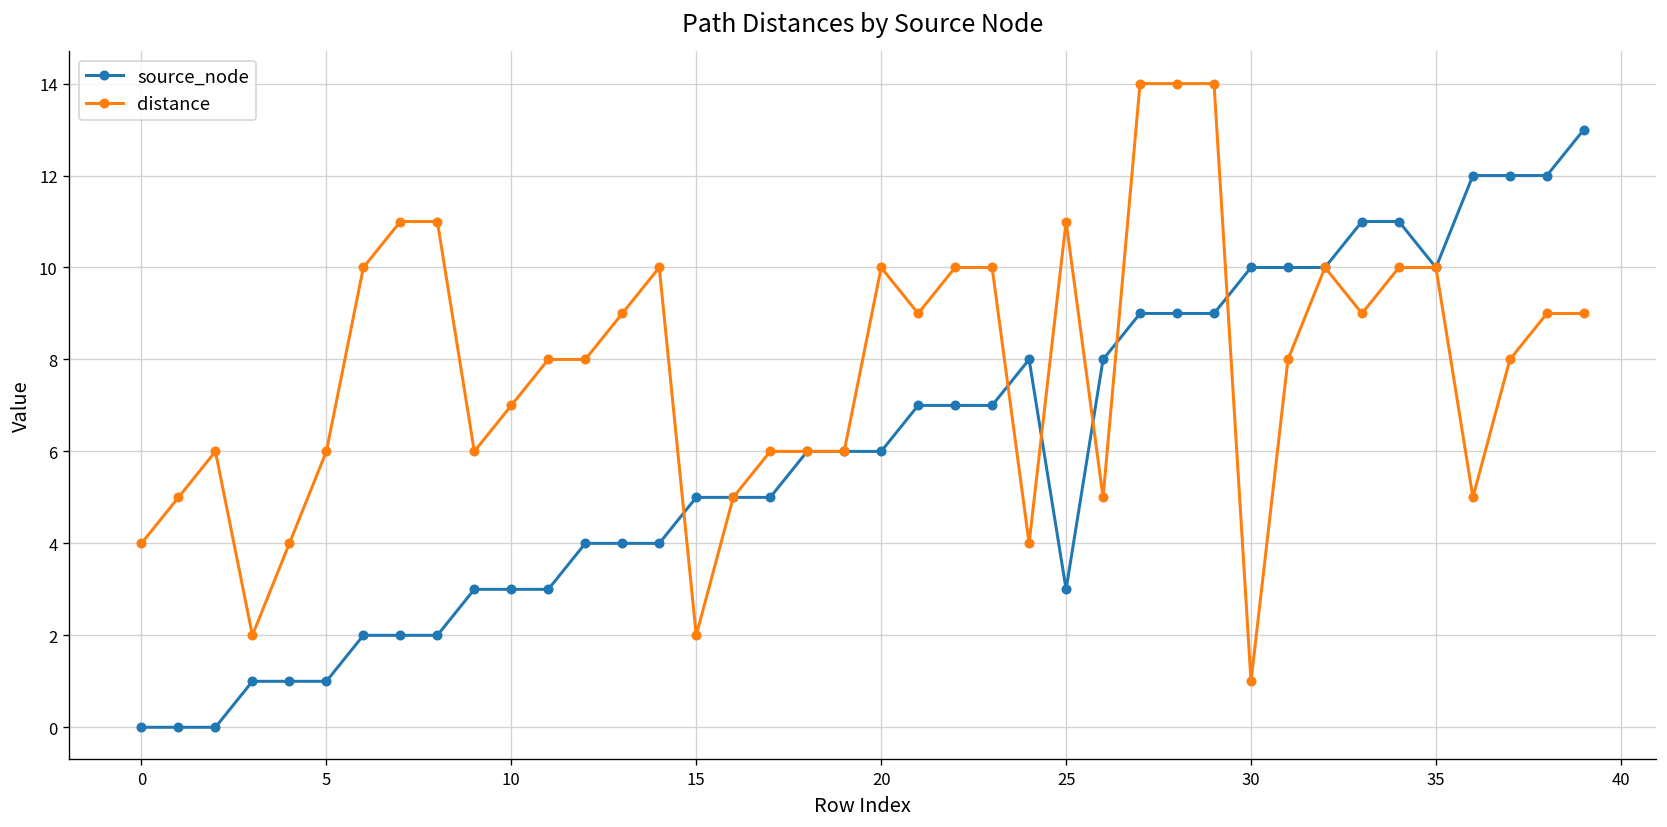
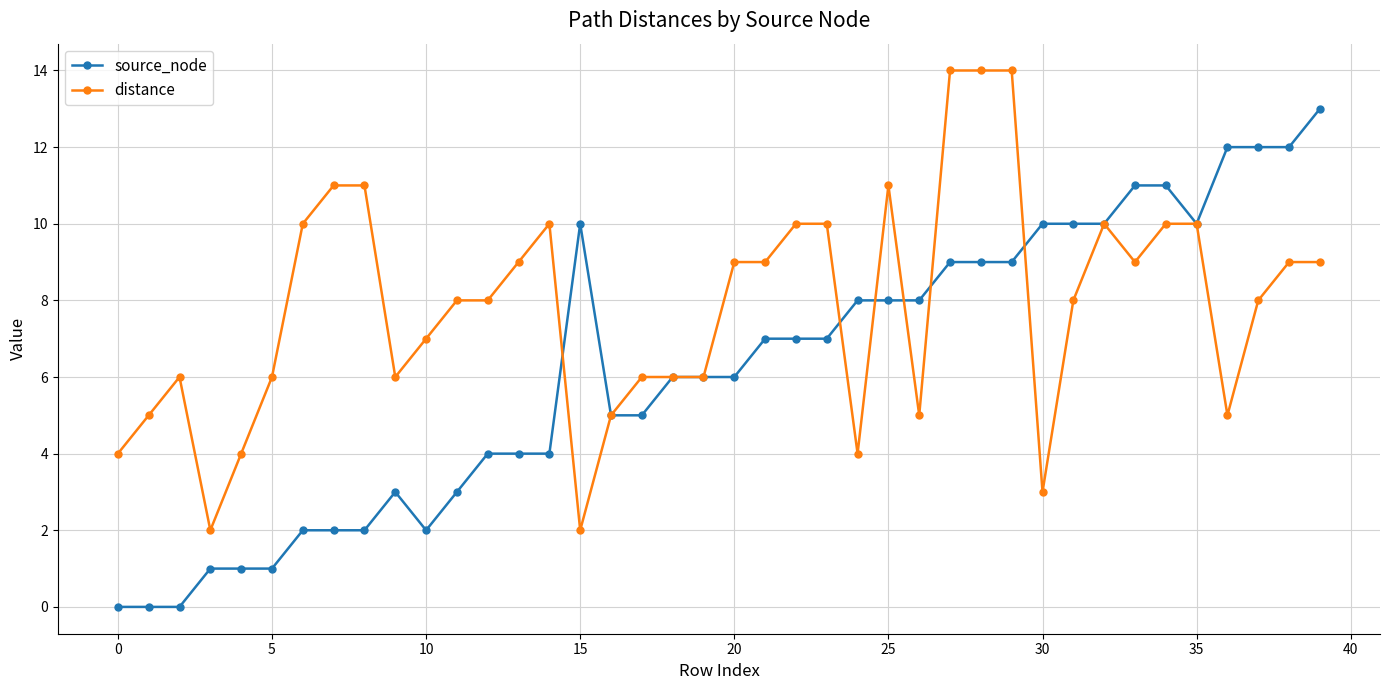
  {
    "source_node": {
      "0": 0,
      "5": 1,
-     "10": 3,
-     "15": 5,
+     "10": 2,
+     "15": 10,
      "20": 6,
-     "25": 3,
+     "25": 8,
      "30": 10
    },
    "distance": {
      "0": 4,
      "5": 6,
      "10": 7,
      "15": 2,
-     "20": 10,
+     "20": 9,
      "25": 11,
-     "30": 1
+     "30": 3
    }
  }
